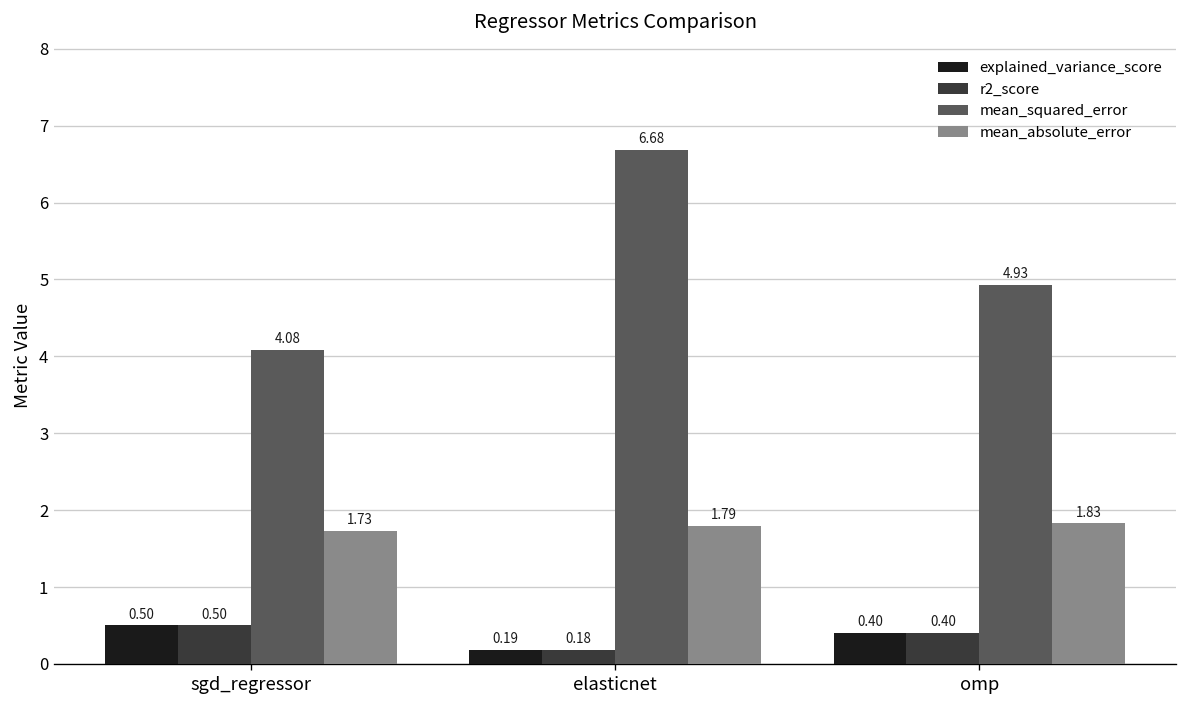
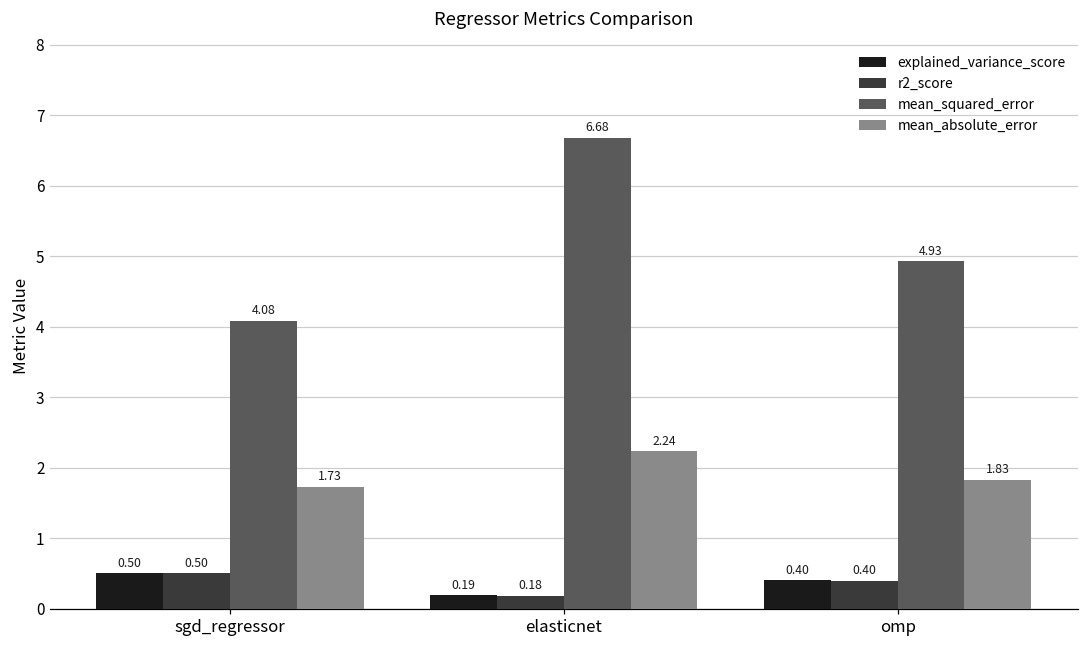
  {
    "mean_absolute_error": {
      "sgd_regressor": 1.73,
-     "elasticnet": 1.79,
+     "elasticnet": 2.24,
      "omp": 1.83
    }
  }
